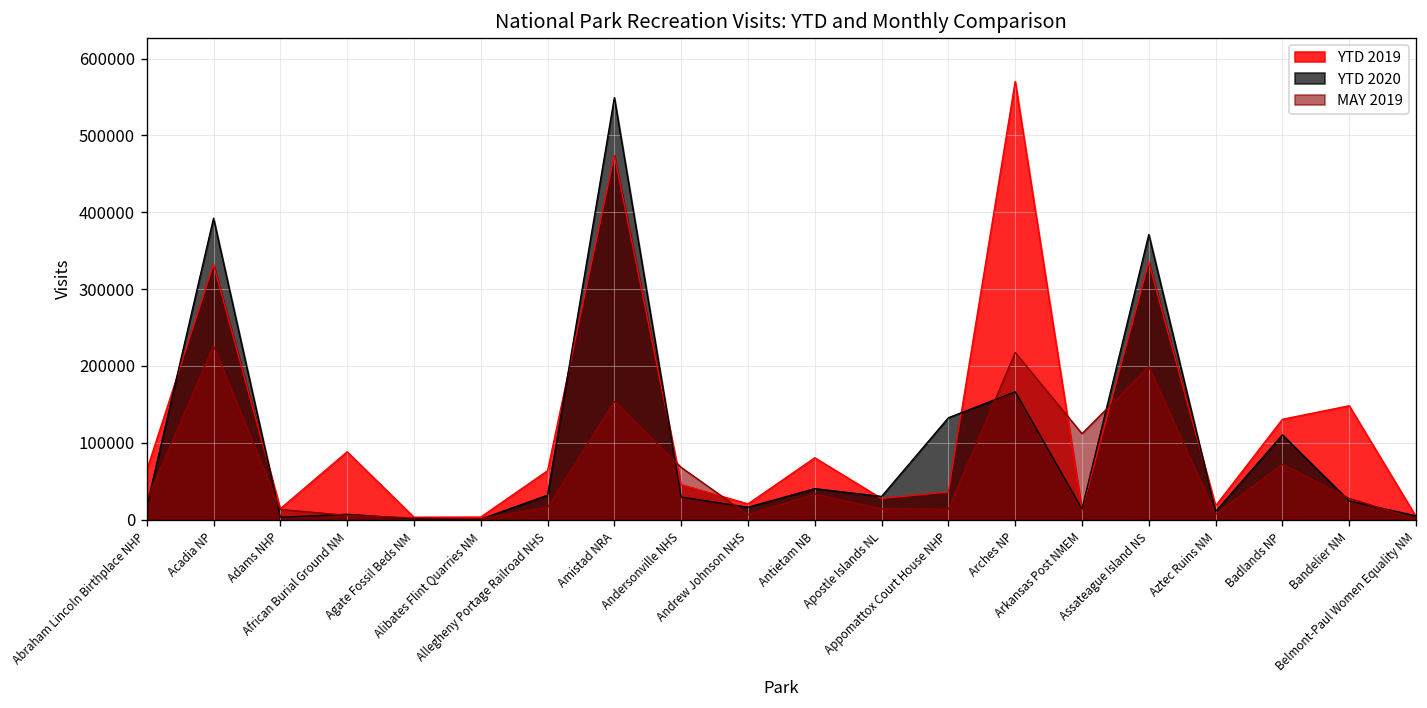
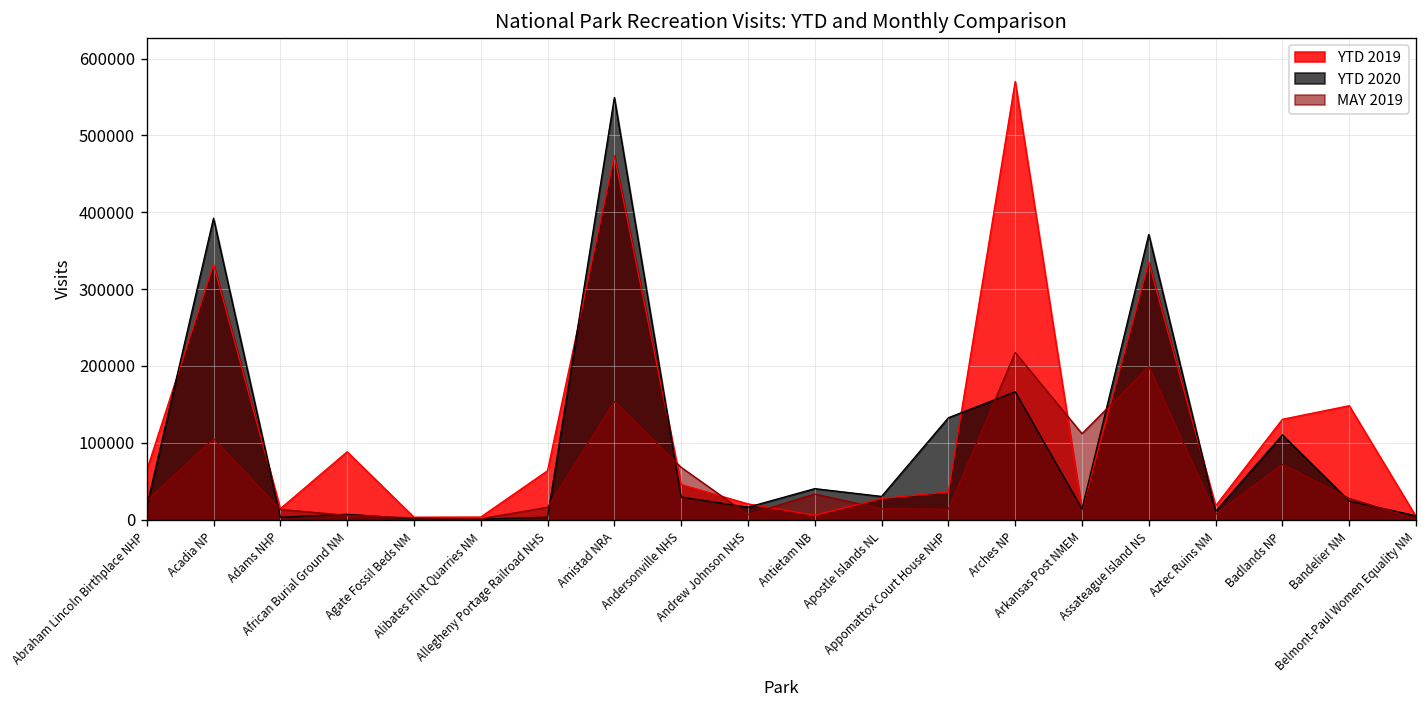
  {
    "YTD 2019": {
      "Abraham Lincoln Birthplace NHP": 60000,
      "Acadia NP": 330000,
      "African Burial Ground NM": 90000,
      "Allegheny Portage Railroad NHS": 60000,
      "Amistad NRA": 470000,
      "Andersonville NHS": 50000,
      "Andrew Johnson NHS": 20000,
-     "Antietam NB": 80000,
+     "Antietam NB": 10000,
      "Appomattox Court House NHP": 40000,
      "Arches NP": 570000,
      "Assateague Island NS": 330000,
      "Aztec Ruins NM": 20000,
      "Badlands NP": 130000,
      "Bandelier NM": 150000
    },
    "YTD 2020": {
      "Abraham Lincoln Birthplace NHP": 20000,
      "Acadia NP": 390000,
      "Adams NHP": 0,
-     "Allegheny Portage Railroad NHS": 30000,
+     "Allegheny Portage Railroad NHS": 0,
      "Amistad NRA": 550000,
      "Andersonville NHS": 30000,
      "Andrew Johnson NHS": 20000,
      "Antietam NB": 40000,
      "Appomattox Court House NHP": 130000,
      "Arches NP": 170000,
      "Assateague Island NS": 370000,
      "Badlands NP": 110000
    },
    "MAY 2019": {
      "Abraham Lincoln Birthplace NHP": 20000,
-     "Acadia NP": 230000,
+     "Acadia NP": 110000,
      "Allegheny Portage Railroad NHS": 20000,
      "Amistad NRA": 150000,
      "Andersonville NHS": 70000,
      "Andrew Johnson NHS": 10000,
      "Antietam NB": 30000,
      "Apostle Islands NL": 10000,
      "Appomattox Court House NHP": 10000,
      "Arches NP": 220000,
      "Arkansas Post NMEM": 110000,
      "Assateague Island NS": 200000,
      "Badlands NP": 70000
    }
  }
